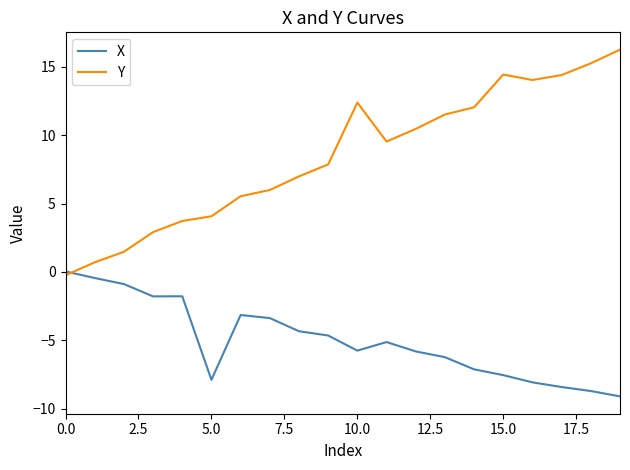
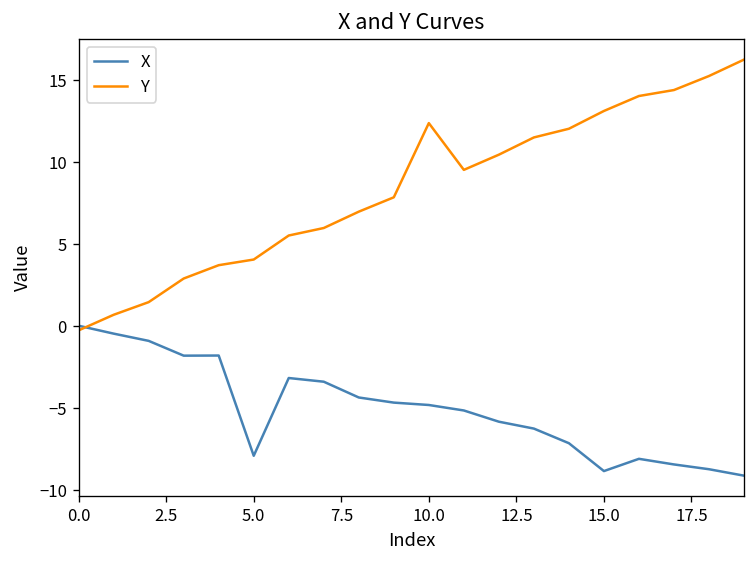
  {
    "X": {
      "0.0": 0.0,
      "5.0": -7.9,
-     "10.0": -5.8,
-     "15.0": -7.6
+     "10.0": -4.8,
+     "15.0": -8.8
    },
    "Y": {
      "0.0": -0.3,
      "5.0": 4.1,
      "10.0": 12.4,
-     "15.0": 14.4
+     "15.0": 13.1
    }
  }
